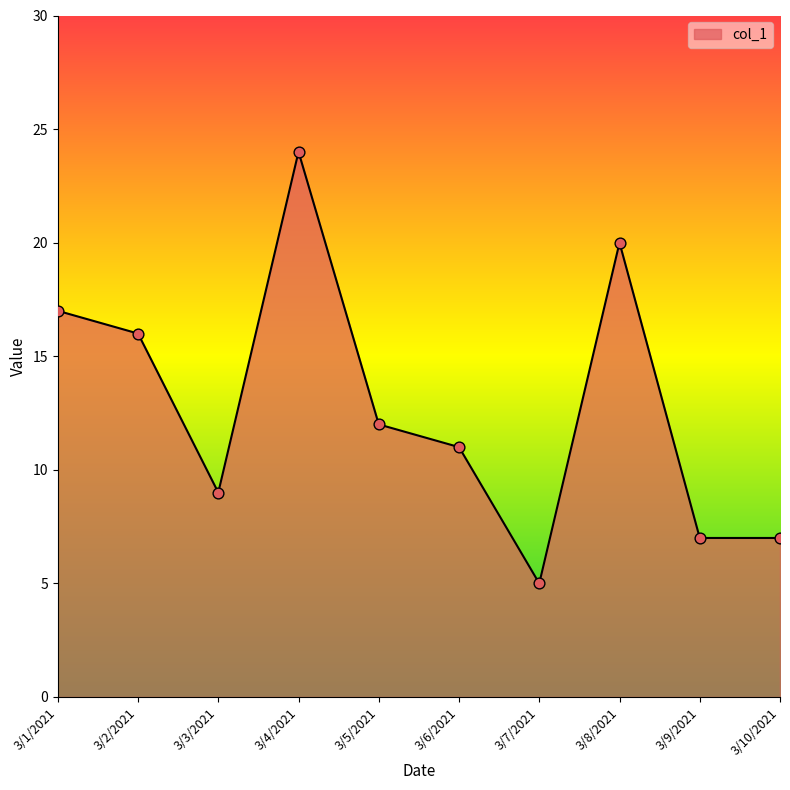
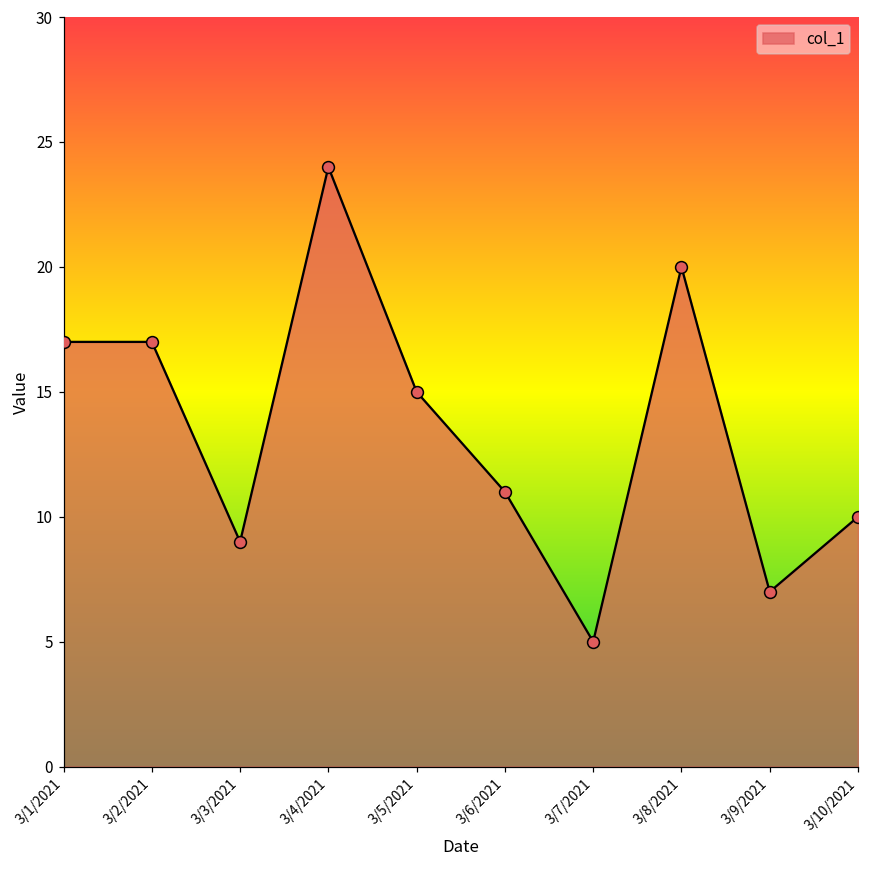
  {
    "3/1/2021": 17,
-   "3/2/2021": 16,
+   "3/2/2021": 17,
    "3/3/2021": 9,
    "3/4/2021": 24,
-   "3/5/2021": 12,
+   "3/5/2021": 15,
    "3/6/2021": 11,
    "3/7/2021": 5,
    "3/8/2021": 20,
    "3/9/2021": 7,
-   "3/10/2021": 7
+   "3/10/2021": 10
  }
